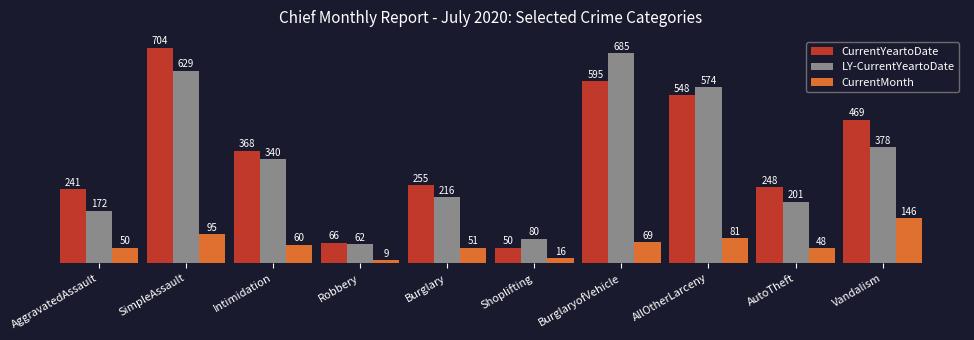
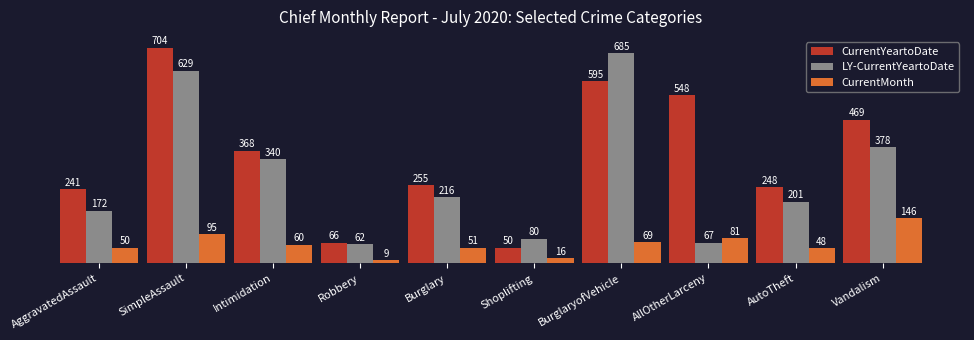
  {
    "CurrentYeartoDate": {
      "AggravatedAssault": 241,
      "SimpleAssault": 704,
      "Intimidation": 368,
      "Robbery": 66,
      "Burglary": 255,
      "Shoplifting": 50,
      "BurglaryofVehicle": 595,
      "AllOtherLarceny": 548,
      "AutoTheft": 248,
      "Vandalism": 469
    },
    "LY-CurrentYeartoDate": {
      "AggravatedAssault": 172,
      "SimpleAssault": 629,
      "Intimidation": 340,
      "Robbery": 62,
      "Burglary": 216,
      "Shoplifting": 80,
      "BurglaryofVehicle": 685,
-     "AllOtherLarceny": 574,
+     "AllOtherLarceny": 67,
      "AutoTheft": 201,
      "Vandalism": 378
    },
    "CurrentMonth": {
      "AggravatedAssault": 50,
      "SimpleAssault": 95,
      "Intimidation": 60,
      "Robbery": 9,
      "Burglary": 51,
      "Shoplifting": 16,
      "BurglaryofVehicle": 69,
      "AllOtherLarceny": 81,
      "AutoTheft": 48,
      "Vandalism": 146
    }
  }
